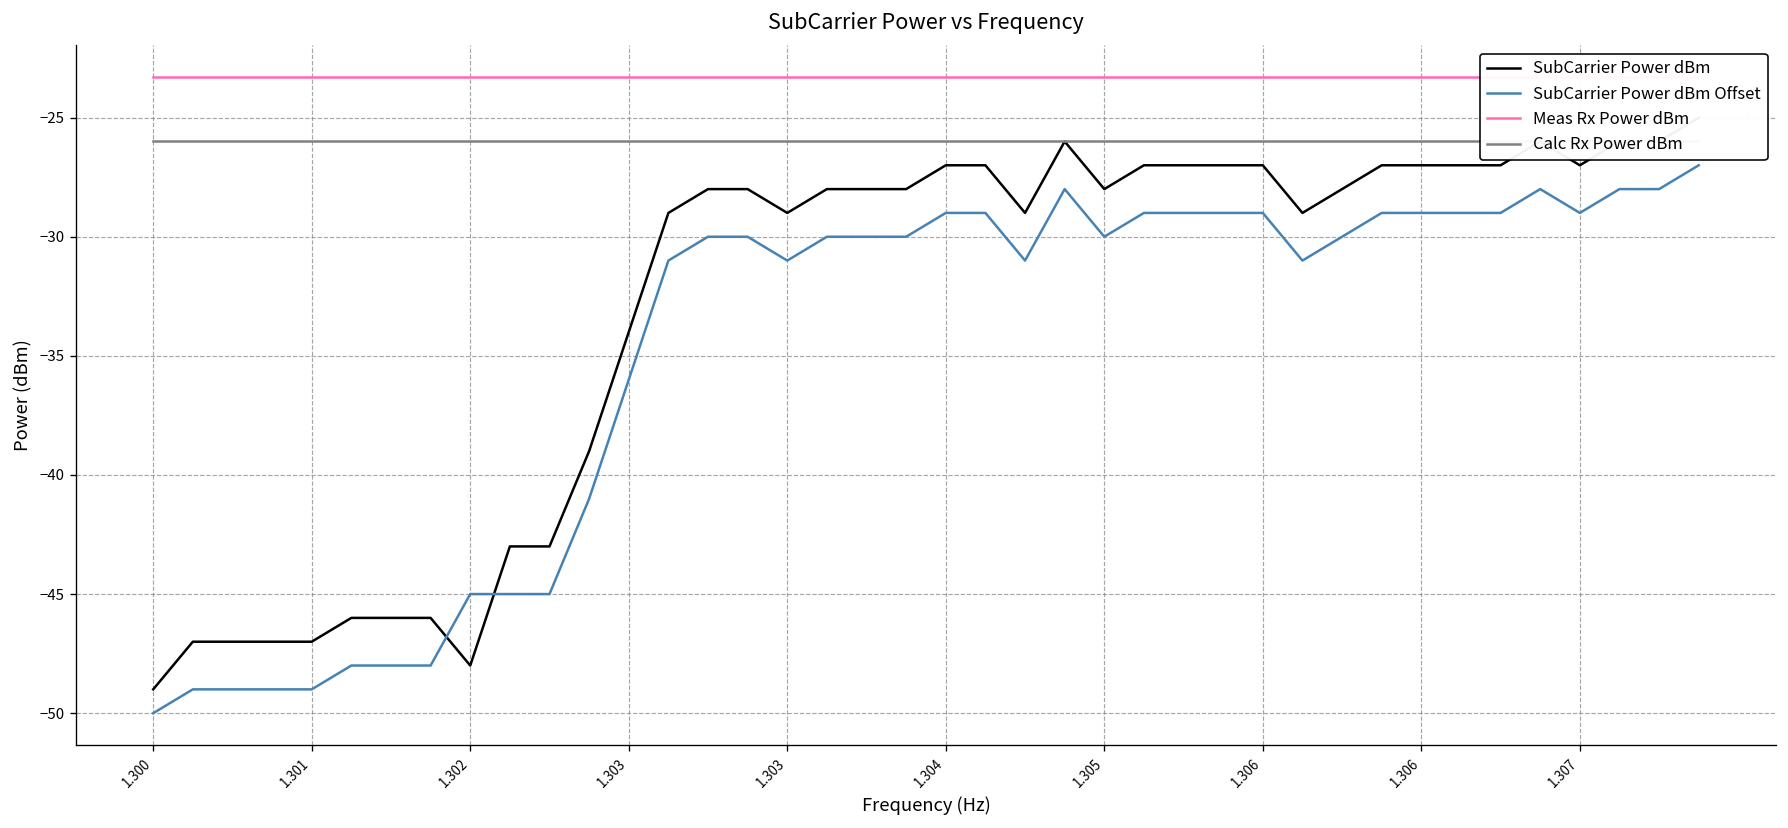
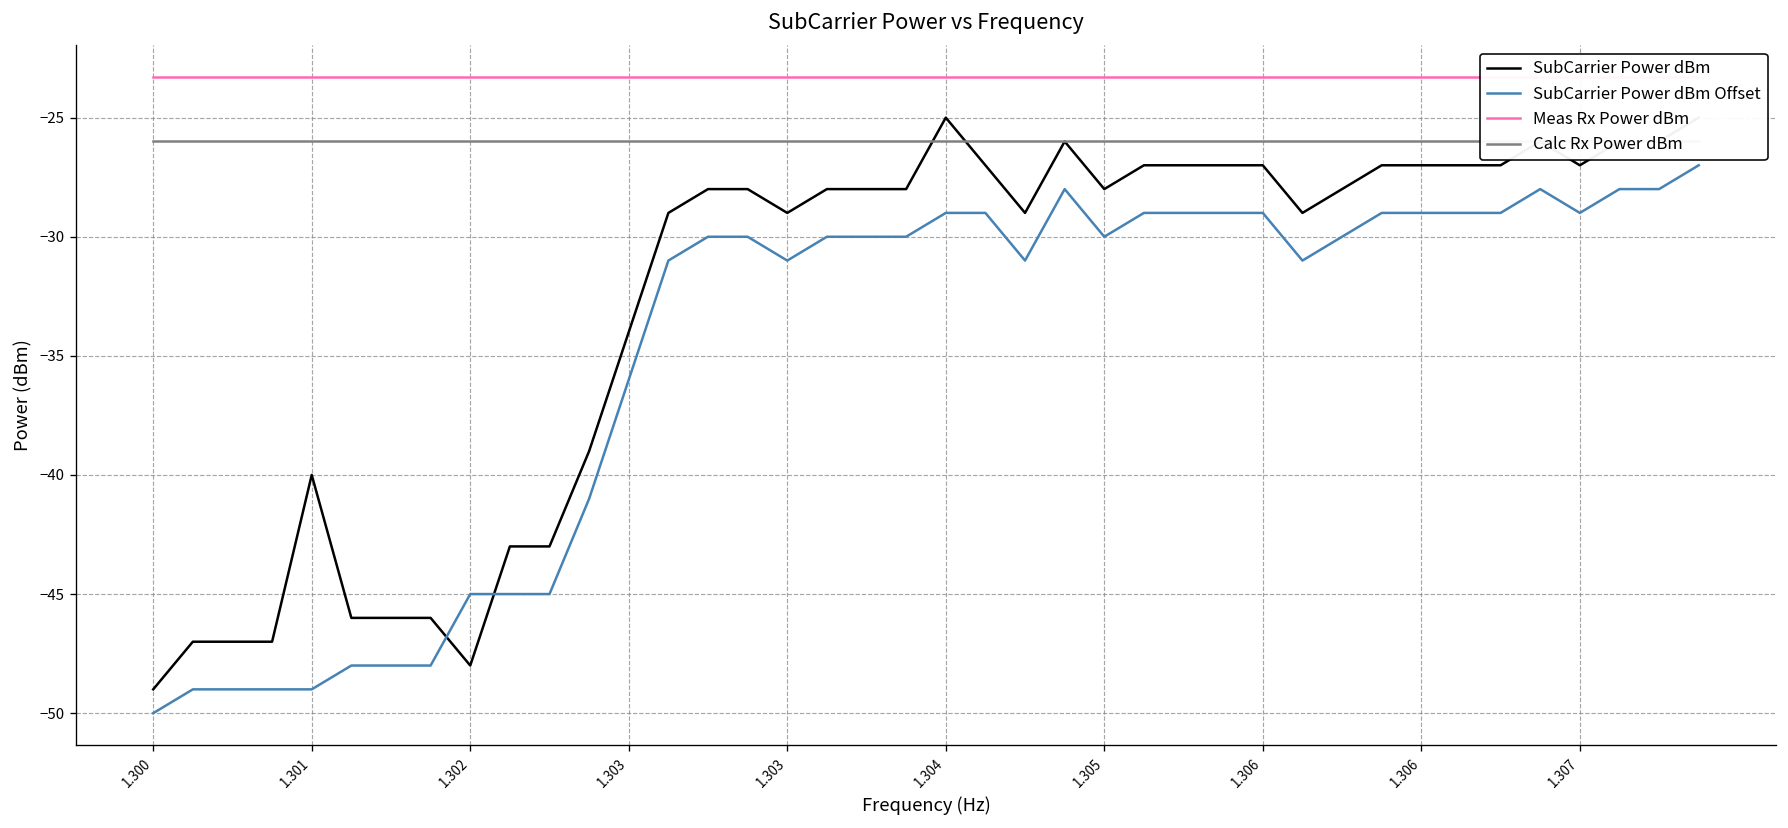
  {
    "SubCarrier Power dBm": {
      "1.300": -49,
-     "1.301": -47,
+     "1.301": -40,
      "1.302": -48,
-     "1.304": -27,
+     "1.304": -25,
      "1.305": -28,
      "1.307": -27
    },
    "SubCarrier Power dBm Offset": {
      "1.300": -50,
      "1.301": -49,
      "1.302": -45,
      "1.304": -29,
      "1.305": -30,
      "1.307": -29
    },
    "Meas Rx Power dBm": {
      "1.300": -23.3,
      "1.301": -23.3,
      "1.302": -23.3,
      "1.304": -23.3,
      "1.305": -23.3
    },
    "Calc Rx Power dBm": {
      "1.300": -26,
      "1.301": -26,
      "1.302": -26,
      "1.304": -26,
      "1.305": -26
    }
  }
